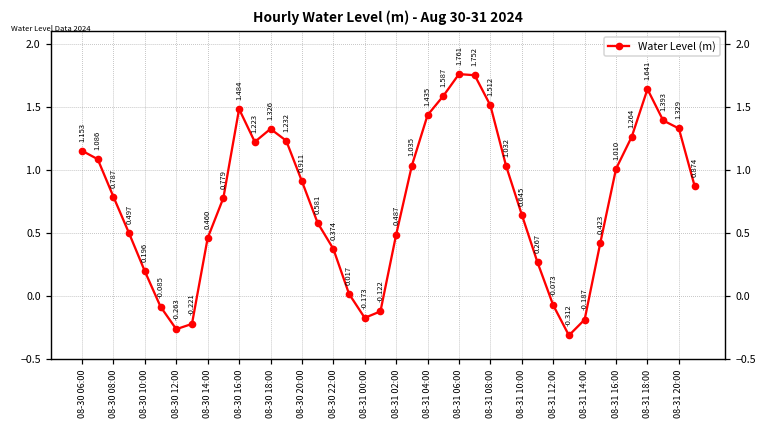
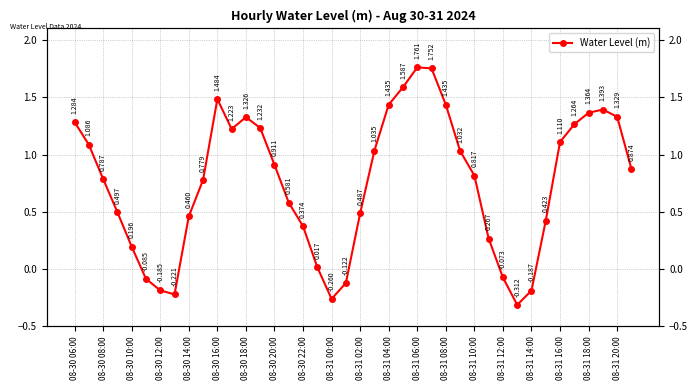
  {
-   "08-30 06:00": 1.153,
+   "08-30 06:00": 1.284,
    "08-30 08:00": 0.787,
    "08-30 10:00": 0.196,
-   "08-30 12:00": -0.263,
+   "08-30 12:00": -0.185,
    "08-30 14:00": 0.460,
    "08-30 16:00": 1.484,
    "08-30 18:00": 1.326,
    "08-30 20:00": 0.911,
    "08-30 22:00": 0.374,
-   "08-31 00:00": -0.173,
+   "08-31 00:00": -0.260,
    "08-31 02:00": 0.487,
    "08-31 04:00": 1.435,
    "08-31 06:00": 1.761,
-   "08-31 08:00": 1.512,
-   "08-31 10:00": 0.645,
+   "08-31 08:00": 1.435,
+   "08-31 10:00": 0.817,
    "08-31 12:00": -0.073,
    "08-31 14:00": -0.187,
-   "08-31 16:00": 1.010,
-   "08-31 18:00": 1.641,
+   "08-31 16:00": 1.110,
+   "08-31 18:00": 1.364,
    "08-31 20:00": 1.329
  }
